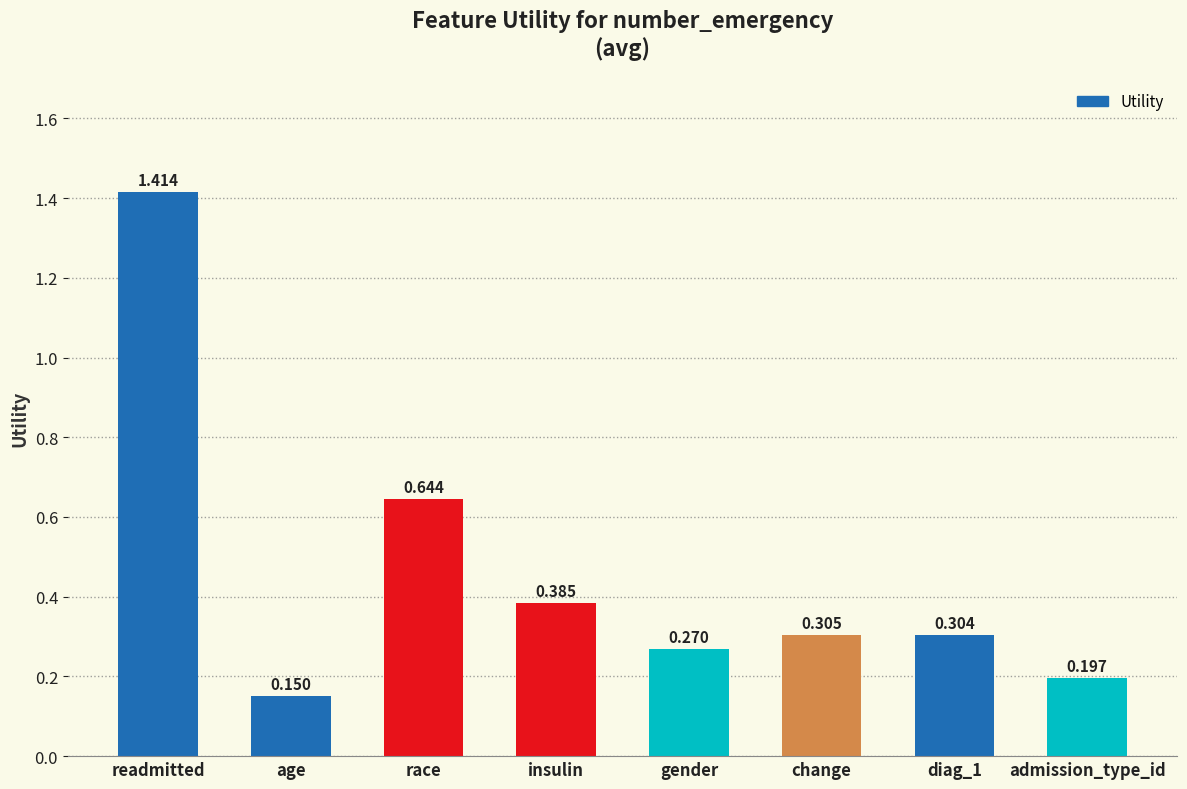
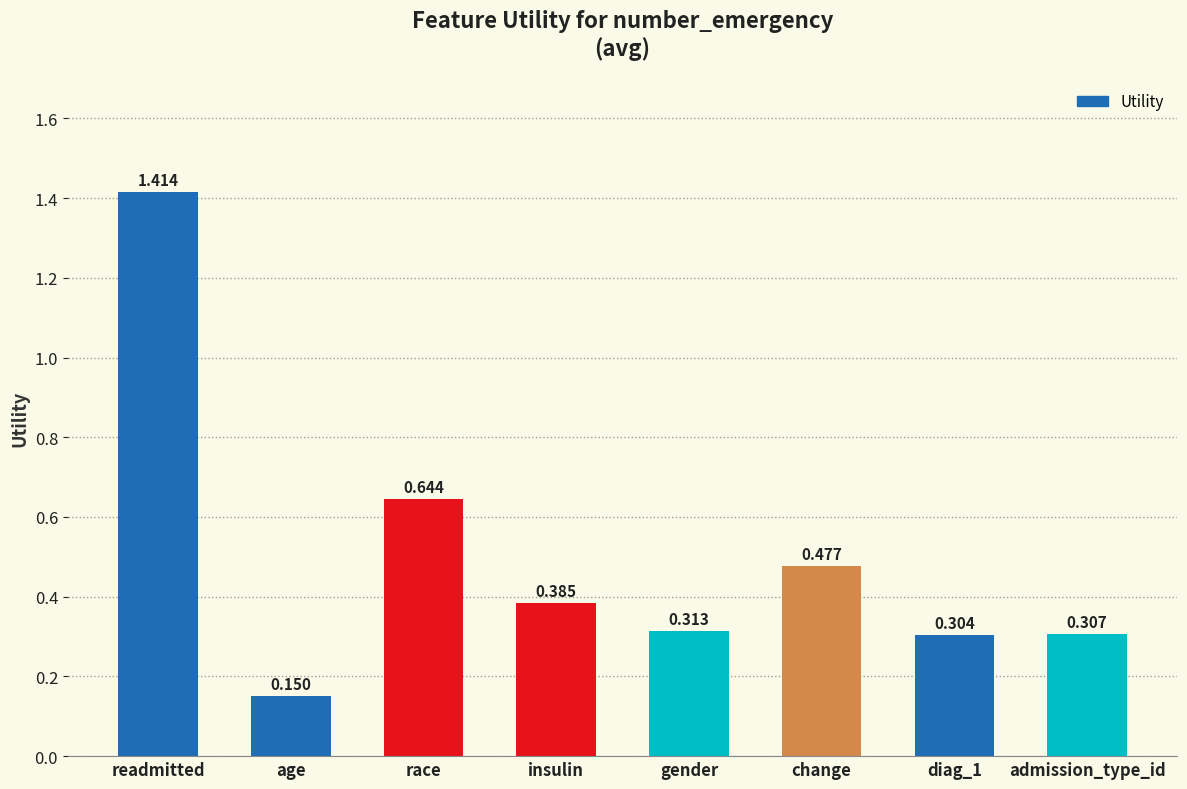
  {
    "readmitted": 1.414,
    "age": 0.150,
    "race": 0.644,
    "insulin": 0.385,
-   "gender": 0.270,
-   "change": 0.305,
+   "gender": 0.313,
+   "change": 0.477,
    "diag_1": 0.304,
-   "admission_type_id": 0.197
+   "admission_type_id": 0.307
  }
